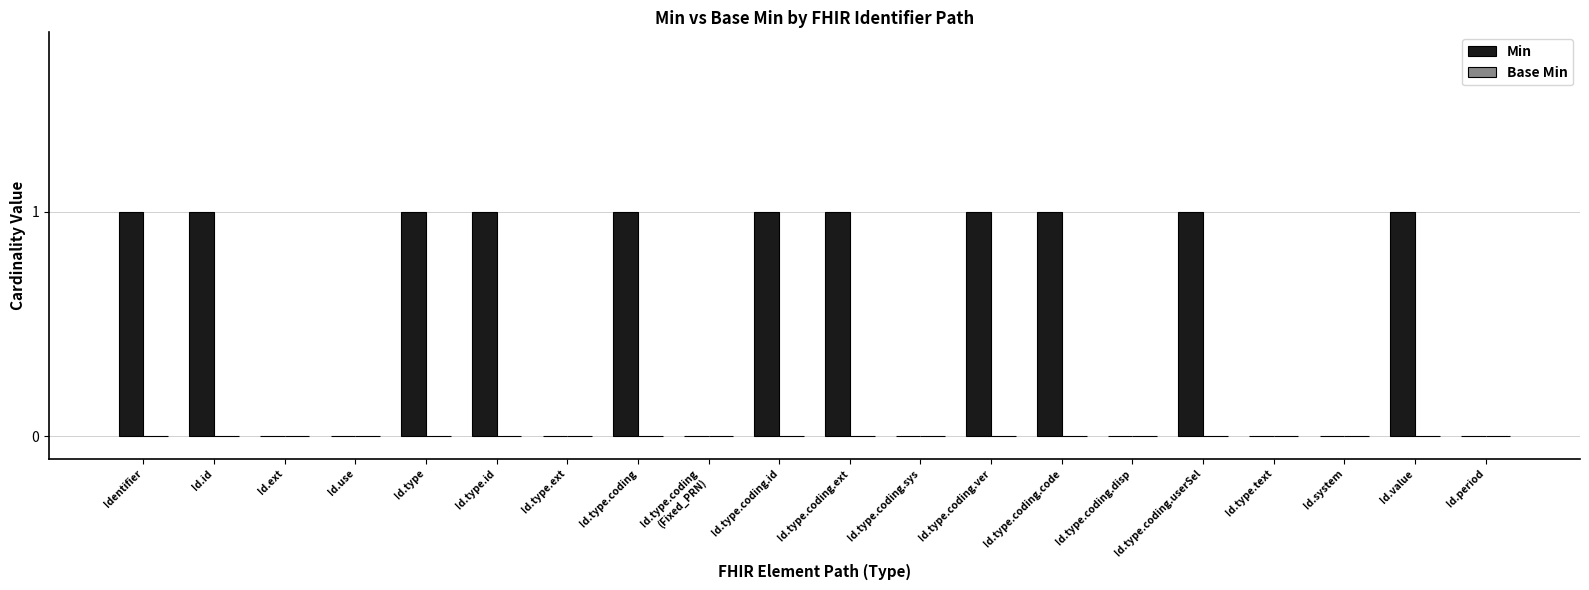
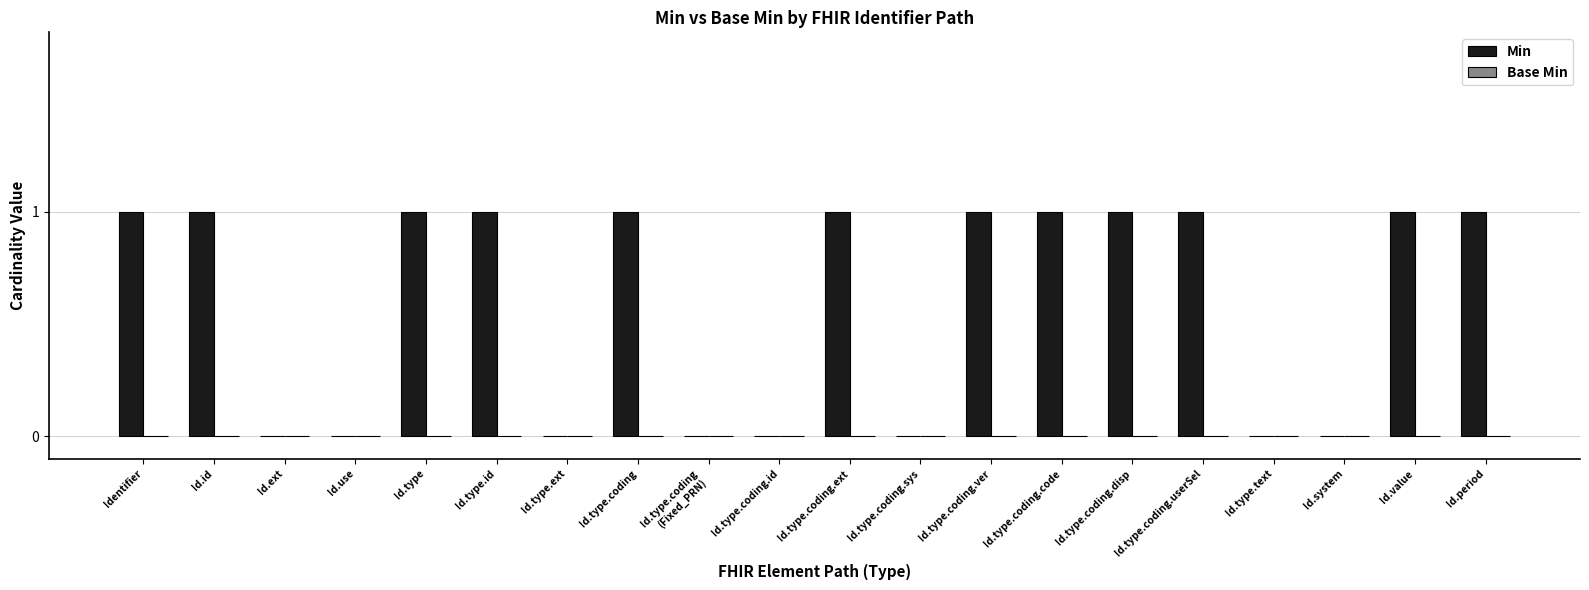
  {
    "Min": {
      "Identifier": 1,
      "Id.id": 1,
      "Id.ext": 0,
      "Id.use": 0,
      "Id.type": 1,
      "Id.type.id": 1,
      "Id.type.ext": 0,
      "Id.type.coding": 1,
      "Id.type.coding (Fixed_PRN)": 0,
-     "Id.type.coding.id": 1,
+     "Id.type.coding.id": 0,
      "Id.type.coding.ext": 1,
      "Id.type.coding.sys": 0,
      "Id.type.coding.ver": 1,
      "Id.type.coding.code": 1,
-     "Id.type.coding.disp": 0,
+     "Id.type.coding.disp": 1,
      "Id.type.coding.userSel": 1,
      "Id.type.text": 0,
      "Id.system": 0,
      "Id.value": 1,
-     "Id.period": 0
+     "Id.period": 1
    },
    "Base Min": {
      "Identifier": 0,
      "Id.id": 0,
      "Id.ext": 0,
      "Id.use": 0,
      "Id.type": 0,
      "Id.type.id": 0,
      "Id.type.ext": 0,
      "Id.type.coding": 0,
      "Id.type.coding (Fixed_PRN)": 0,
      "Id.type.coding.id": 0,
      "Id.type.coding.ext": 0,
      "Id.type.coding.sys": 0,
      "Id.type.coding.ver": 0,
      "Id.type.coding.code": 0,
      "Id.type.coding.disp": 0,
      "Id.type.coding.userSel": 0,
      "Id.type.text": 0,
      "Id.system": 0,
      "Id.value": 0,
      "Id.period": 0
    }
  }
